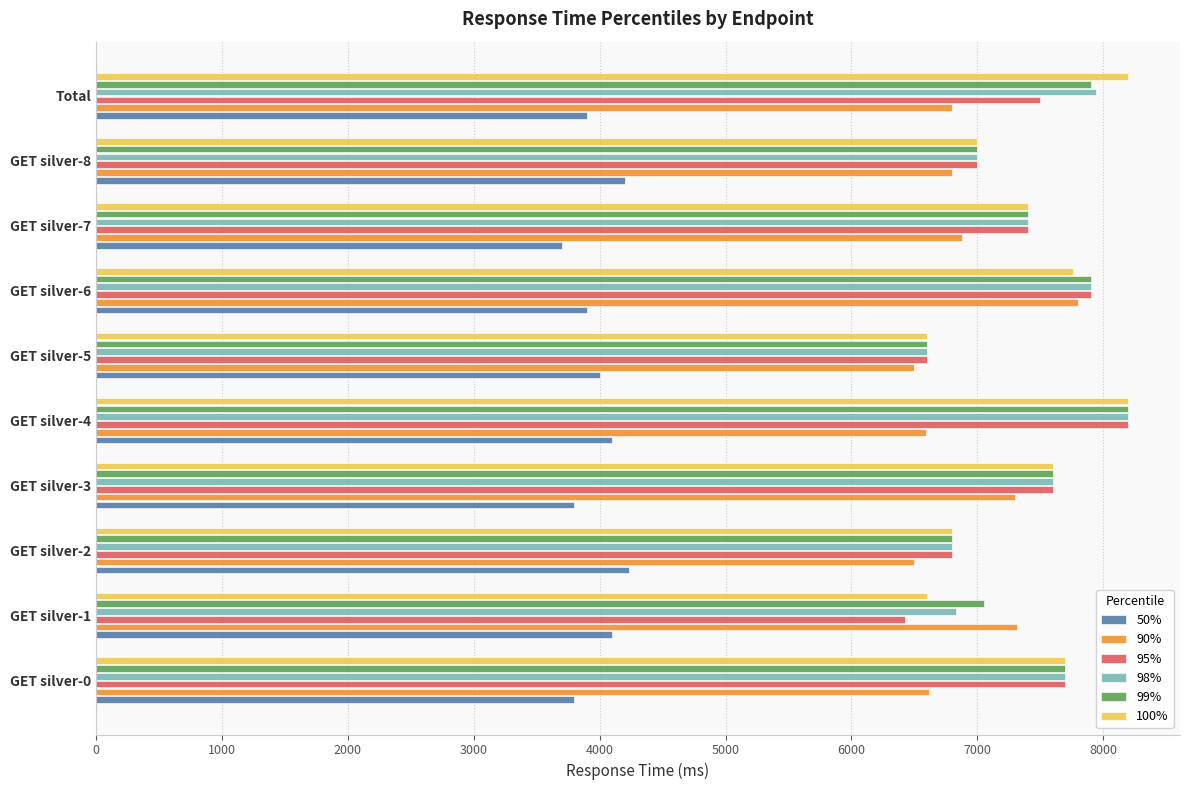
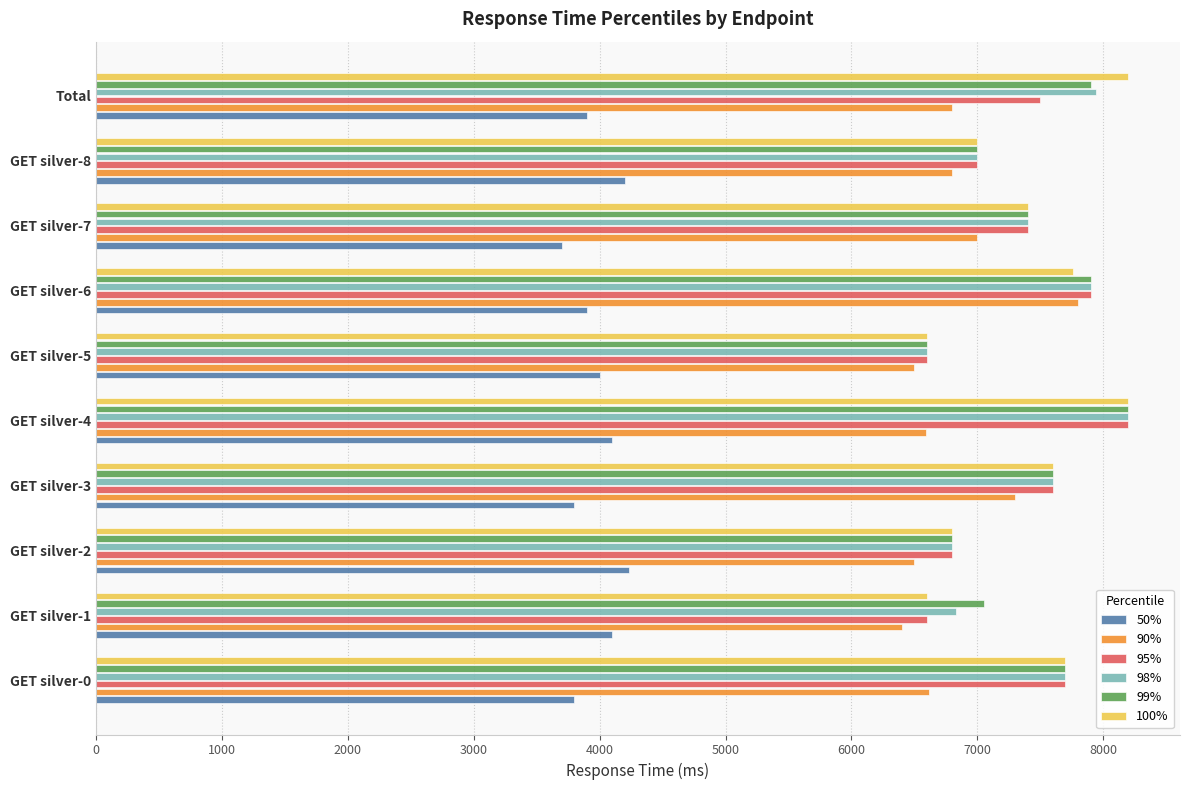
  {
    "50%": {
      "Total": 3900,
      "GET silver-8": 4200,
      "GET silver-7": 3700,
      "GET silver-6": 3900,
      "GET silver-5": 4000,
      "GET silver-4": 4100,
      "GET silver-3": 3800,
      "GET silver-2": 4230,
      "GET silver-1": 4100,
      "GET silver-0": 3800
    },
    "90%": {
      "Total": 6800,
      "GET silver-8": 6800,
-     "GET silver-7": 6880,
+     "GET silver-7": 7000,
      "GET silver-6": 7800,
      "GET silver-5": 6500,
      "GET silver-4": 6590,
      "GET silver-3": 7300,
      "GET silver-2": 6500,
-     "GET silver-1": 7310,
+     "GET silver-1": 6400,
      "GET silver-0": 6620
    },
    "95%": {
      "Total": 7500,
      "GET silver-8": 7000,
      "GET silver-7": 7400,
      "GET silver-6": 7900,
      "GET silver-5": 6600,
      "GET silver-4": 8200,
      "GET silver-3": 7600,
      "GET silver-2": 6800,
-     "GET silver-1": 6420,
+     "GET silver-1": 6600,
      "GET silver-0": 7700
    },
    "98%": {
      "Total": 7940,
      "GET silver-8": 7000,
      "GET silver-7": 7400,
      "GET silver-6": 7900,
      "GET silver-5": 6600,
      "GET silver-4": 8200,
      "GET silver-3": 7600,
      "GET silver-2": 6800,
      "GET silver-1": 6830,
      "GET silver-0": 7700
    },
    "99%": {
      "Total": 7900,
      "GET silver-8": 7000,
      "GET silver-7": 7400,
      "GET silver-6": 7900,
      "GET silver-5": 6600,
      "GET silver-4": 8200,
      "GET silver-3": 7600,
      "GET silver-2": 6800,
      "GET silver-1": 7060,
      "GET silver-0": 7700
    },
    "100%": {
      "Total": 8200,
      "GET silver-8": 7000,
      "GET silver-7": 7400,
      "GET silver-6": 7760,
      "GET silver-5": 6600,
      "GET silver-4": 8200,
      "GET silver-3": 7600,
      "GET silver-2": 6800,
      "GET silver-1": 6600,
      "GET silver-0": 7700
    }
  }
